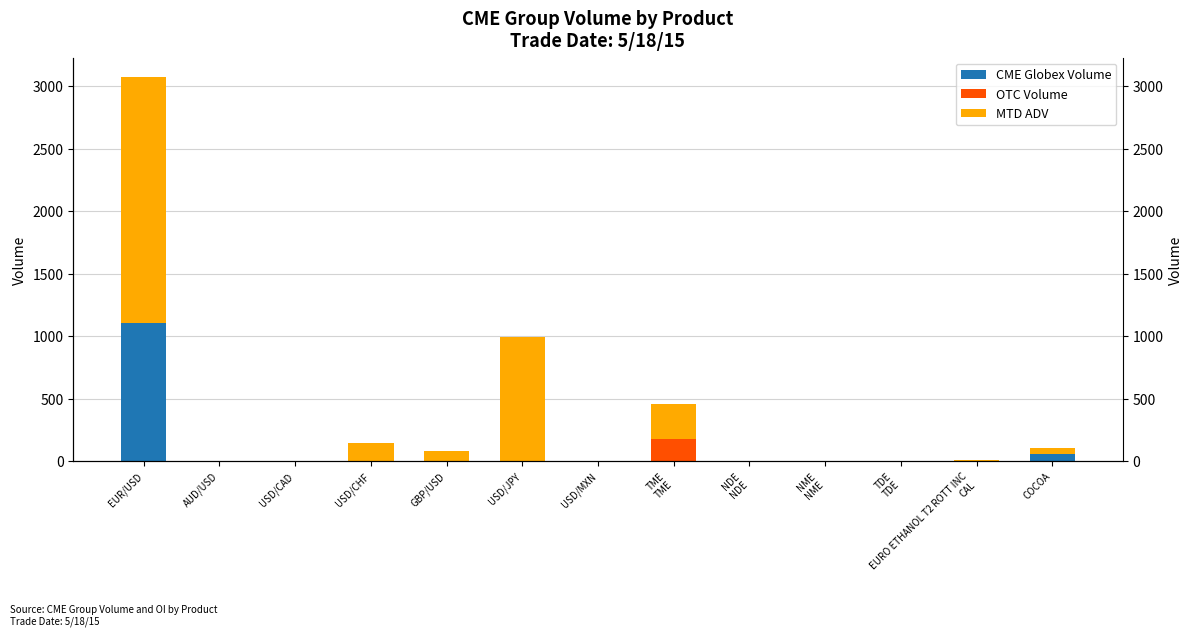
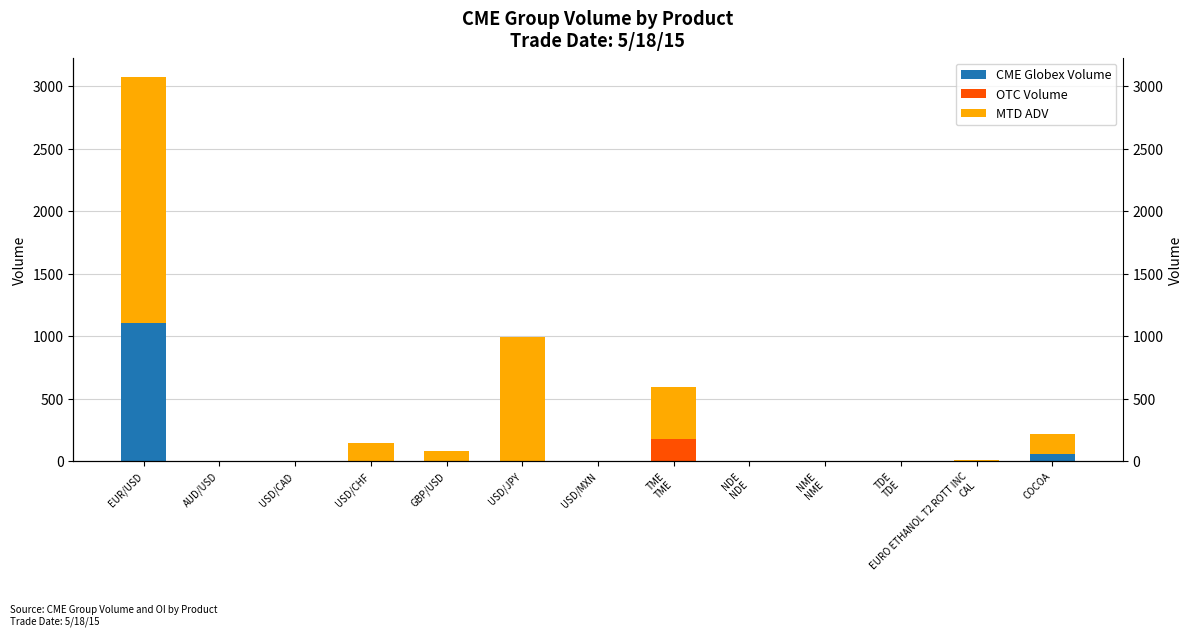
  {
    "CME Globex Volume": {
      "EUR/USD": 1110,
      "AUD/USD": 0,
      "USD/CAD": 0,
      "USD/CHF": 0,
      "GBP/USD": 0,
      "USD/JPY": 0,
      "USD/MXN": 0,
      "TME TME": 0,
      "NDE NDE": 0,
      "NME NME": 0,
      "TDE TDE": 0,
      "EURO ETHANOL T2 ROTT INC CAL": 0,
      "COCOA": 60
    },
    "MTD ADV": {
      "EUR/USD": 1970,
      "USD/CAD": 0,
      "USD/CHF": 140,
      "GBP/USD": 80,
      "USD/JPY": 1000,
      "USD/MXN": 0,
-     "TME TME": 280,
+     "TME TME": 410,
      "NDE NDE": 0,
      "NME NME": 0,
      "TDE TDE": 0,
-     "COCOA": 50
+     "COCOA": 160
    }
  }
